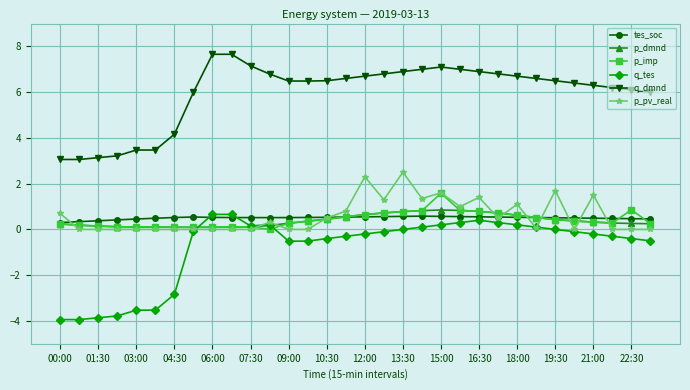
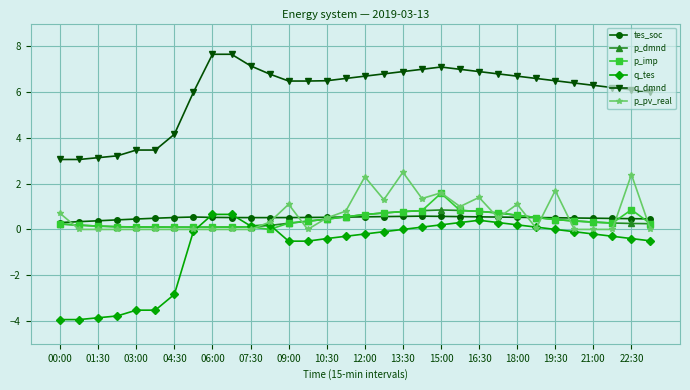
  {
    "p_imp": {
      "22:30": 0.9
    },
    "p_pv_real": {
      "00:00": 0.7,
      "01:30": 0.0,
      "07:30": 0.0,
-     "09:00": 0.0,
+     "09:00": 1.1,
      "12:00": 2.3,
      "13:30": 2.5,
      "16:30": 1.4,
      "18:00": 1.1,
      "19:30": 1.7,
-     "21:00": 1.5,
-     "22:30": 0.0
+     "21:00": 0.0,
+     "22:30": 2.4
    }
  }
